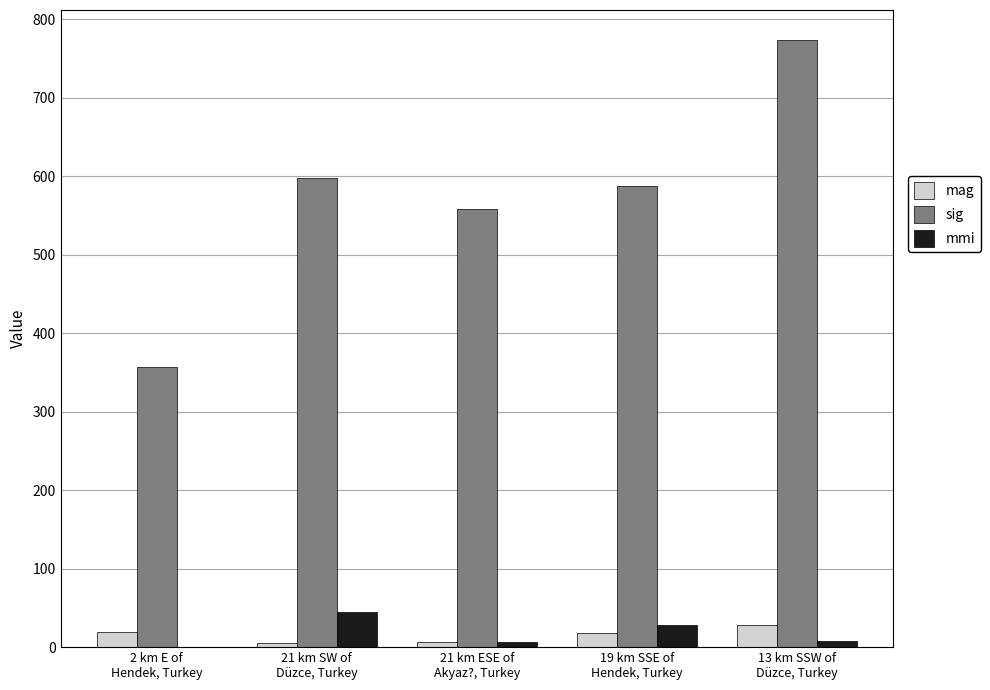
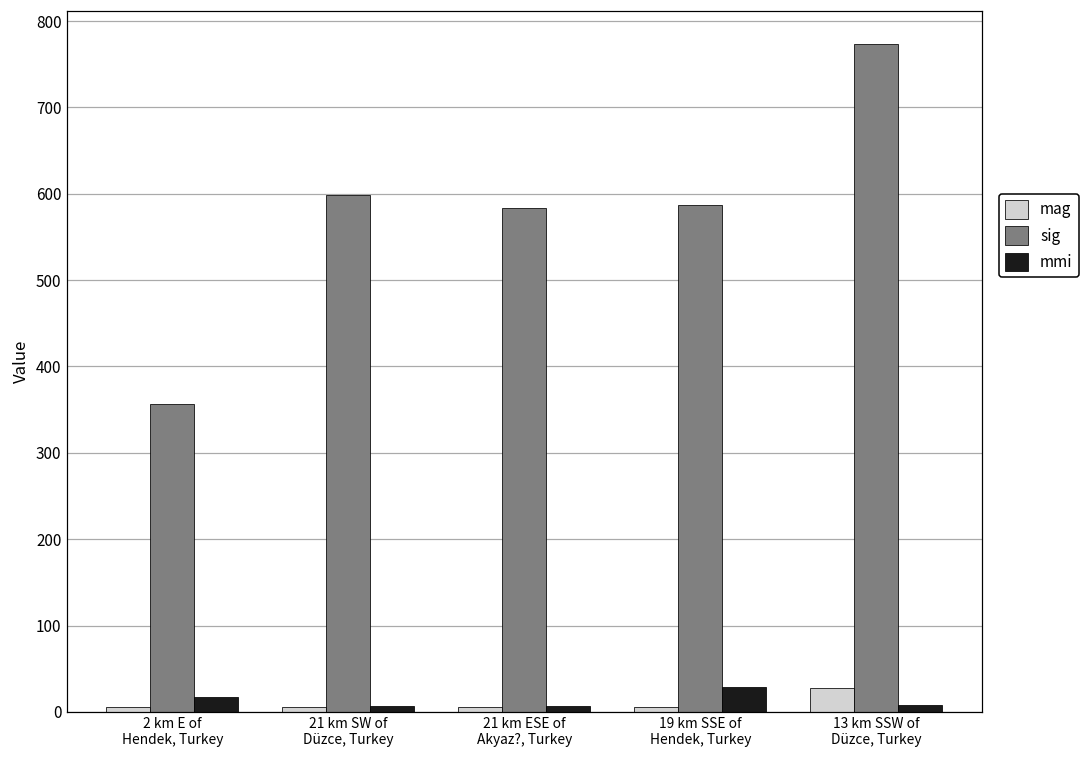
  {
    "mag": {
-     "2 km E of Hendek, Turkey": 20,
+     "2 km E of Hendek, Turkey": 10,
      "21 km SW of Düzce, Turkey": 10,
      "21 km ESE of Akyaz?, Turkey": 10,
-     "19 km SSE of Hendek, Turkey": 20,
+     "19 km SSE of Hendek, Turkey": 10,
      "13 km SSW of Düzce, Turkey": 30
    },
    "sig": {
      "2 km E of Hendek, Turkey": 360,
      "21 km SW of Düzce, Turkey": 600,
-     "21 km ESE of Akyaz?, Turkey": 560,
+     "21 km ESE of Akyaz?, Turkey": 580,
      "19 km SSE of Hendek, Turkey": 590,
      "13 km SSW of Düzce, Turkey": 770
    },
    "mmi": {
-     "2 km E of Hendek, Turkey": 0,
-     "21 km SW of Düzce, Turkey": 40,
+     "2 km E of Hendek, Turkey": 20,
+     "21 km SW of Düzce, Turkey": 10,
      "21 km ESE of Akyaz?, Turkey": 10,
      "19 km SSE of Hendek, Turkey": 30,
      "13 km SSW of Düzce, Turkey": 10
    }
  }
